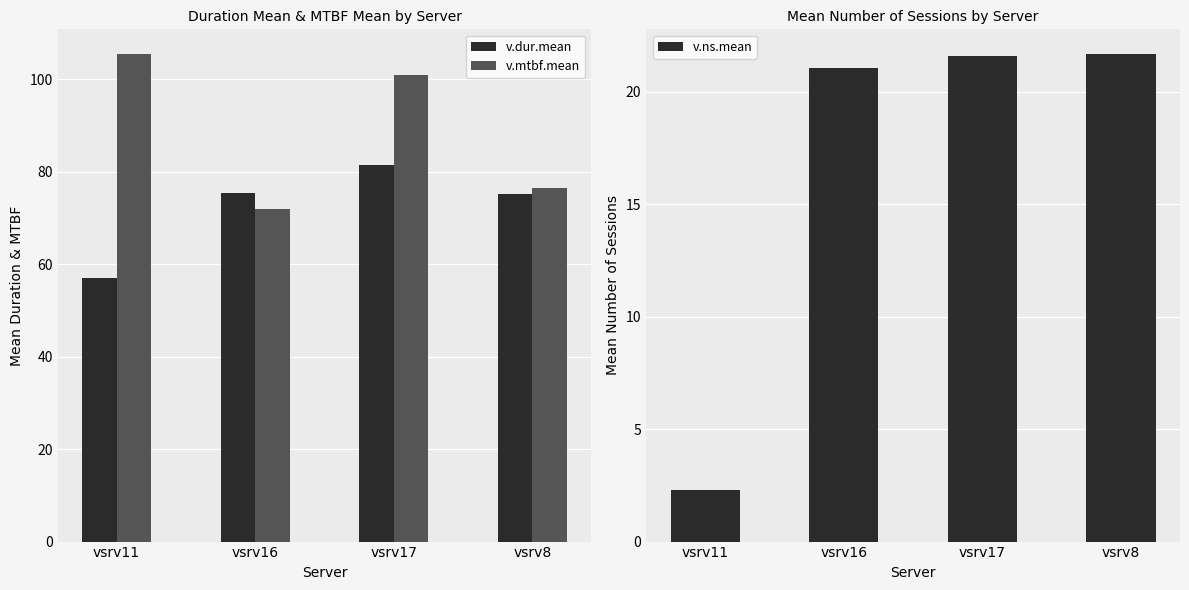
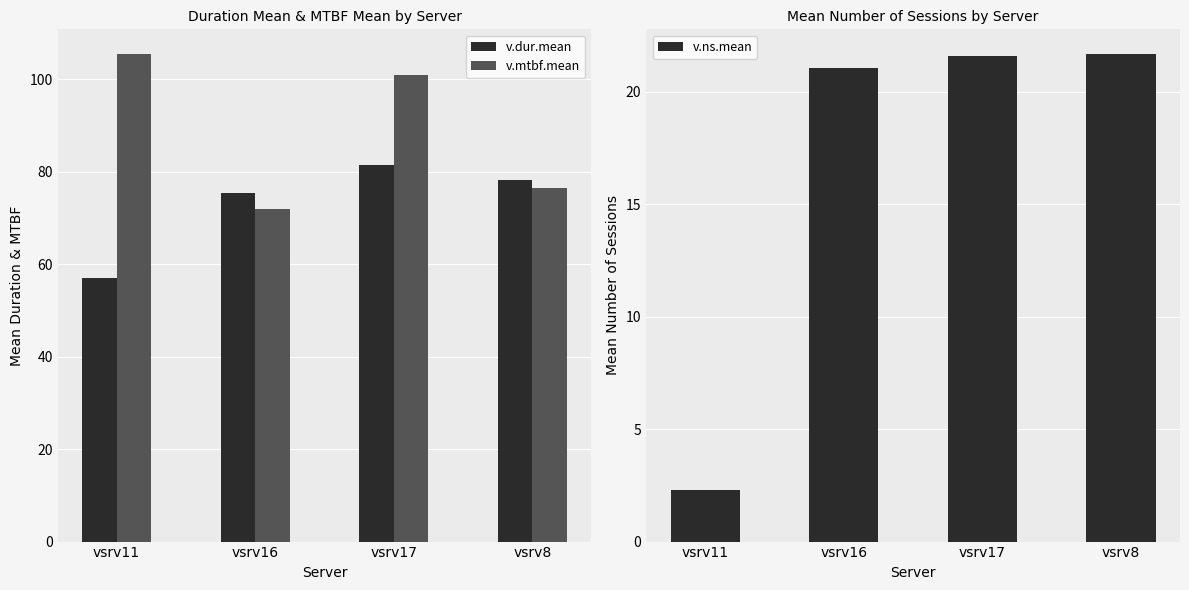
  {
    "Duration Mean & MTBF Mean by Server": {
      "v.dur.mean": {
        "vsrv11": 57,
        "vsrv16": 75,
        "vsrv17": 81,
-       "vsrv8": 75
+       "vsrv8": 78
      },
      "v.mtbf.mean": {
        "vsrv11": 106,
        "vsrv16": 72,
        "vsrv17": 101,
        "vsrv8": 77
      }
    },
    "Mean Number of Sessions by Server": {
      "vsrv11": 2.3,
      "vsrv16": 21.1,
      "vsrv17": 21.6,
      "vsrv8": 21.7
    }
  }
